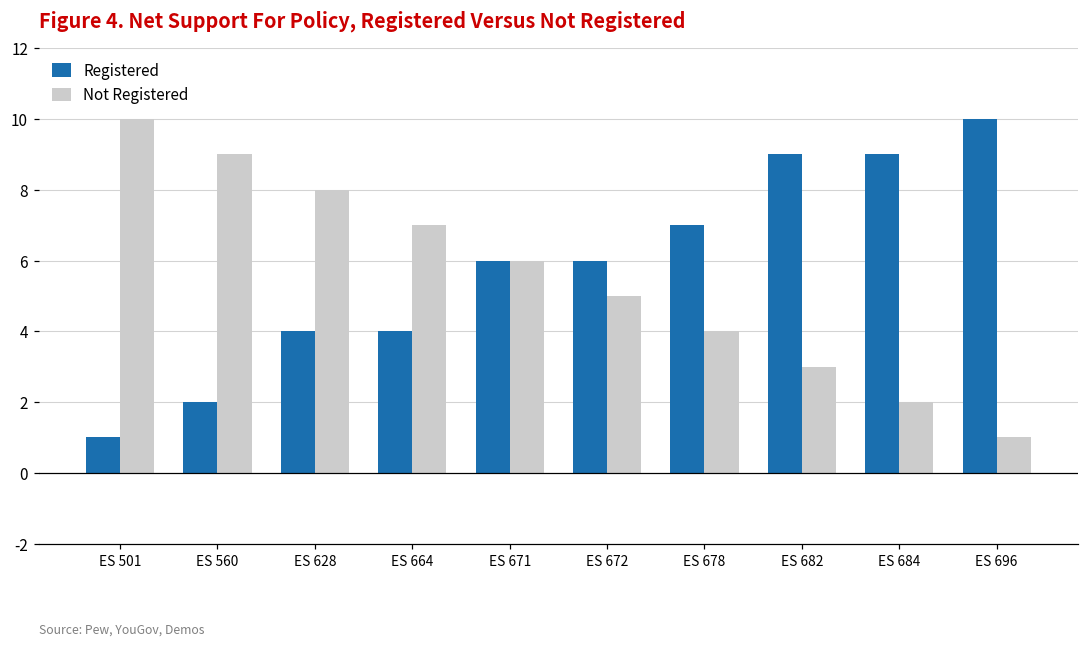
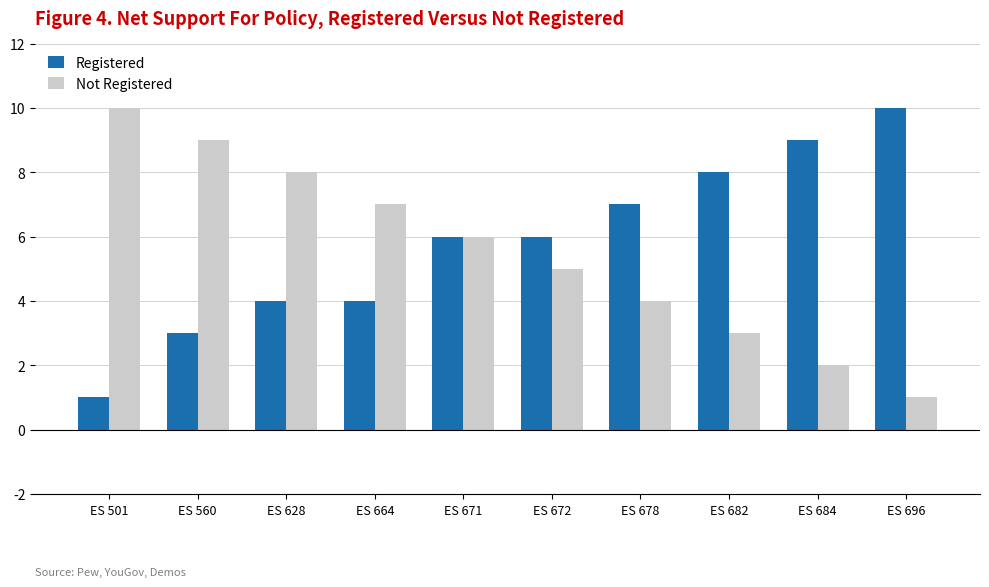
  {
    "Registered": {
      "ES 501": 1,
-     "ES 560": 2,
+     "ES 560": 3,
      "ES 628": 4,
      "ES 664": 4,
      "ES 671": 6,
      "ES 672": 6,
      "ES 678": 7,
-     "ES 682": 9,
+     "ES 682": 8,
      "ES 684": 9,
      "ES 696": 10
    },
    "Not Registered": {
      "ES 501": 10,
      "ES 560": 9,
      "ES 628": 8,
      "ES 664": 7,
      "ES 671": 6,
      "ES 672": 5,
      "ES 678": 4,
      "ES 682": 3,
      "ES 684": 2,
      "ES 696": 1
    }
  }
